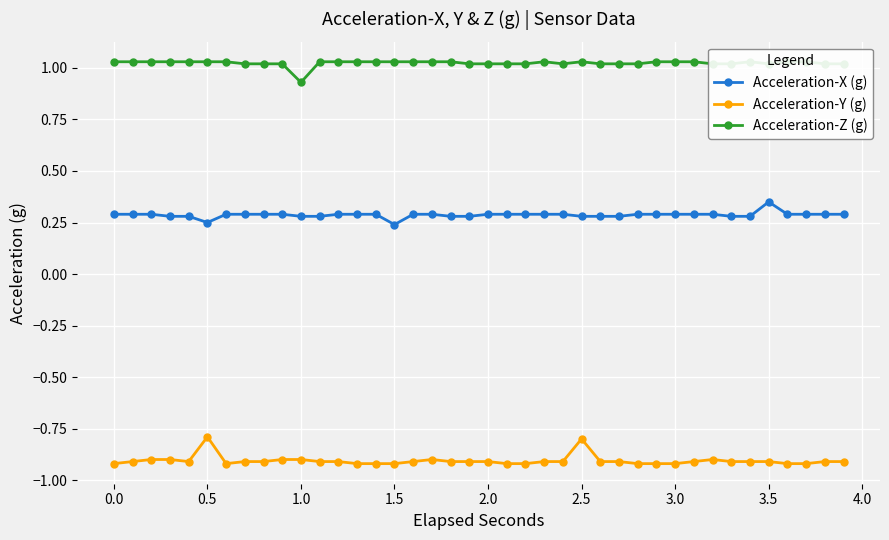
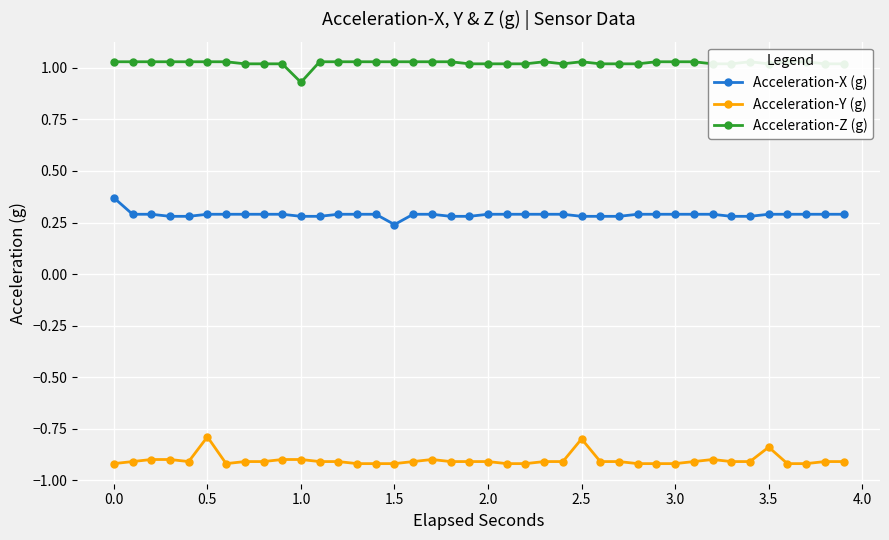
  {
    "Acceleration-X (g)": {
-     "0.0": 0.29,
-     "0.5": 0.25,
+     "0.0": 0.37,
+     "0.5": 0.29,
      "1.0": 0.28,
      "1.5": 0.24,
      "2.0": 0.29,
      "2.5": 0.28,
      "3.0": 0.29,
-     "3.5": 0.35
+     "3.5": 0.29
    },
    "Acceleration-Y (g)": {
      "0.0": -0.92,
      "0.5": -0.79,
      "1.0": -0.90,
      "1.5": -0.92,
      "2.0": -0.91,
      "2.5": -0.80,
      "3.0": -0.92,
-     "3.5": -0.91
+     "3.5": -0.84
    },
    "Acceleration-Z (g)": {
      "0.0": 1.03,
      "0.5": 1.03,
      "1.0": 0.93,
      "1.5": 1.03,
      "2.0": 1.02,
      "2.5": 1.03,
      "3.0": 1.03
    }
  }
